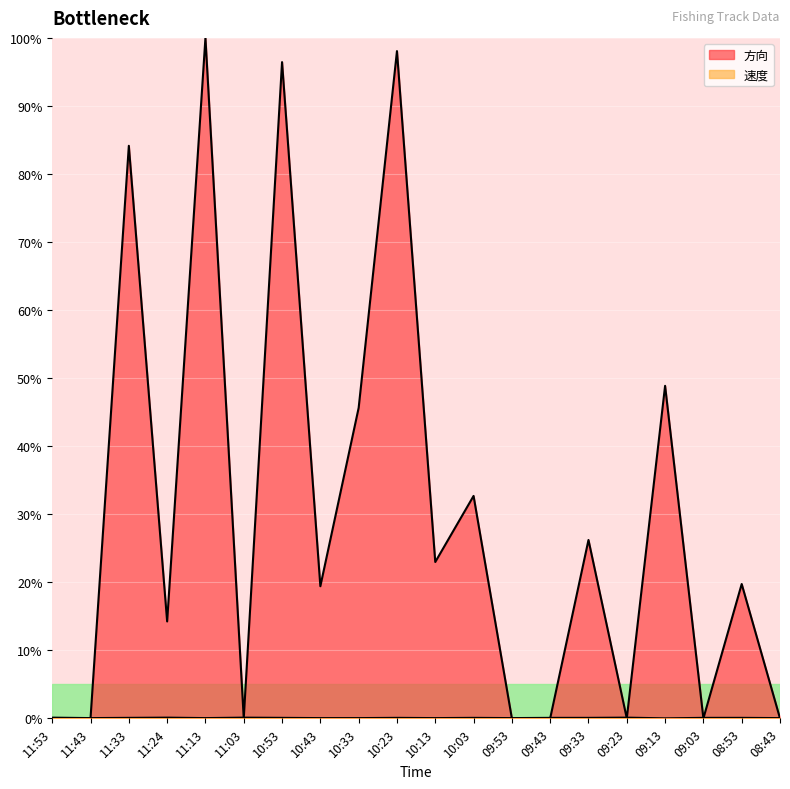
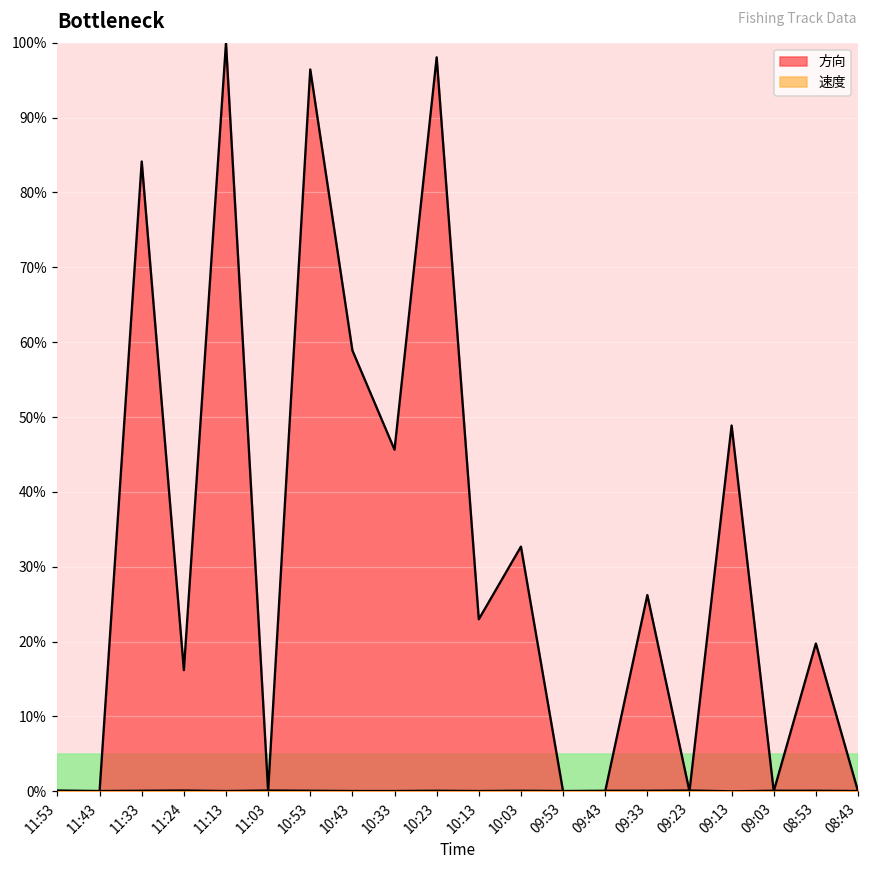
  {
    "方向": {
      "11:33": "84%",
-     "11:24": "14%",
+     "11:24": "16%",
      "11:13": "100%",
      "10:53": "96%",
-     "10:43": "19%",
+     "10:43": "59%",
      "10:33": "46%",
      "10:23": "98%",
      "10:13": "23%",
      "10:03": "33%",
      "09:33": "26%",
      "09:13": "49%",
      "08:53": "20%"
    },
    "速度": {
      "11:33": "0%",
      "11:24": "0%",
      "11:13": "0%",
      "10:53": "0%",
      "10:43": "0%",
      "10:33": "0%",
      "10:23": "0%",
      "10:13": "0%",
      "10:03": "0%",
      "09:33": "0%",
      "09:13": "0%",
      "08:53": "0%"
    }
  }
